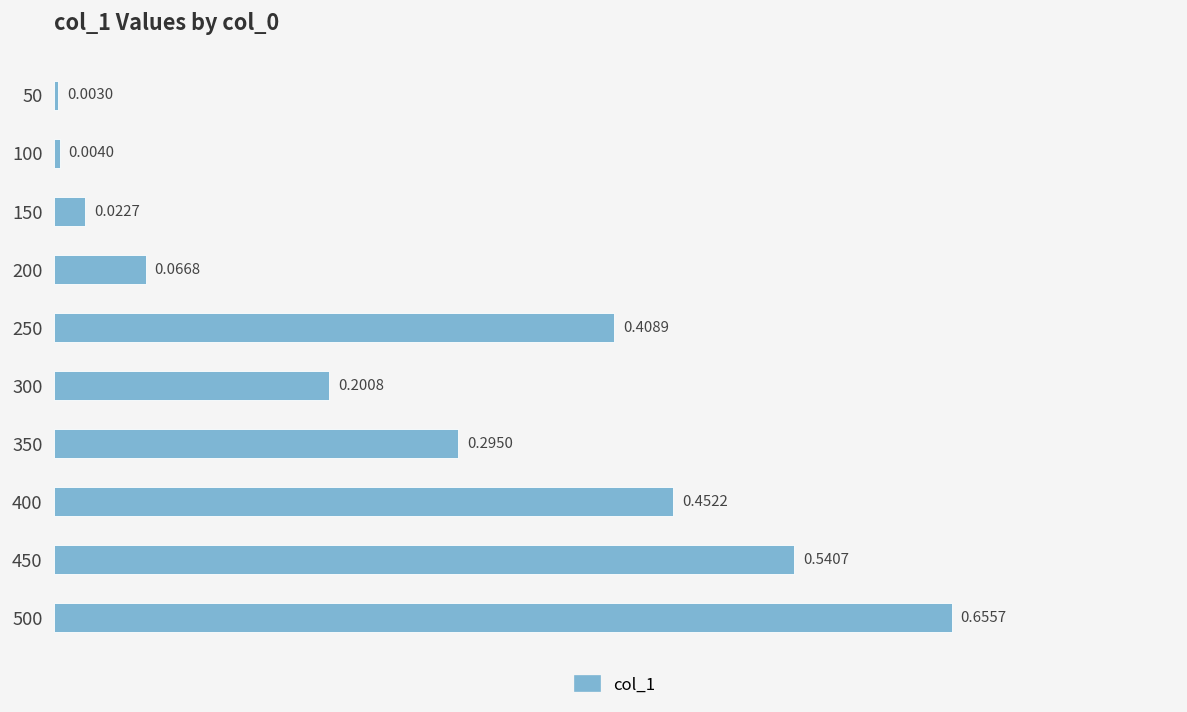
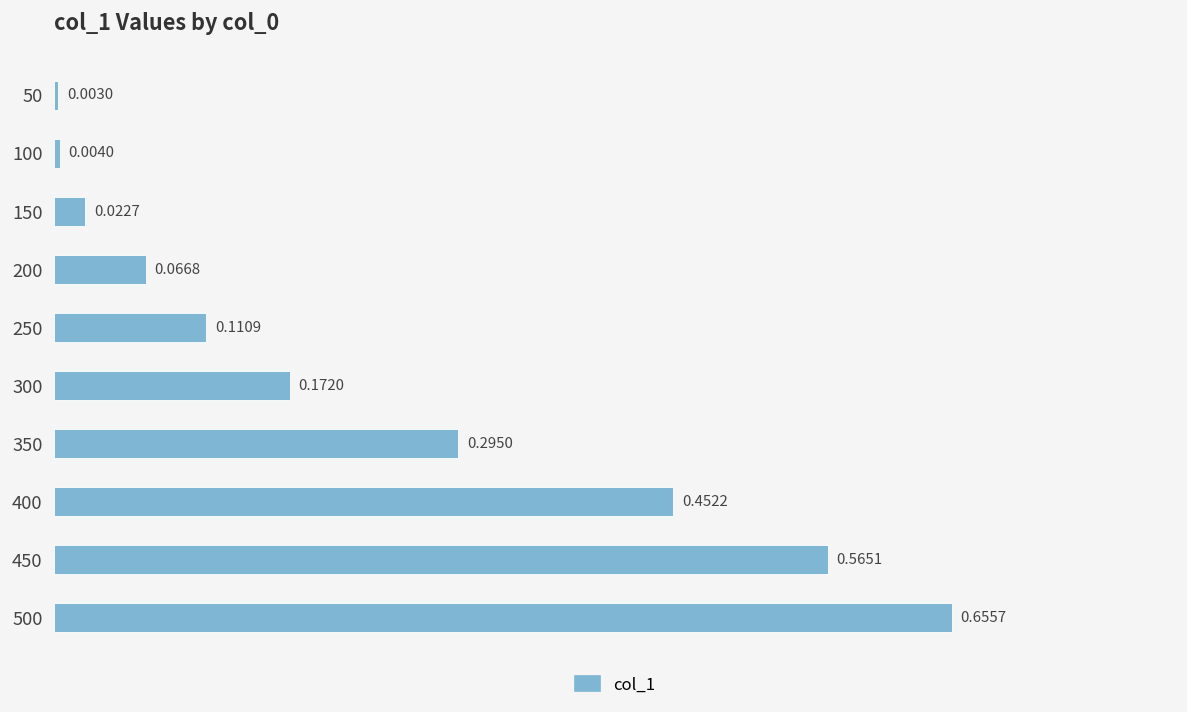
  {
    "50": 0.0030,
    "100": 0.0040,
    "150": 0.0227,
    "200": 0.0668,
-   "250": 0.4089,
-   "300": 0.2008,
+   "250": 0.1109,
+   "300": 0.1720,
    "350": 0.2950,
    "400": 0.4522,
-   "450": 0.5407,
+   "450": 0.5651,
    "500": 0.6557
  }
